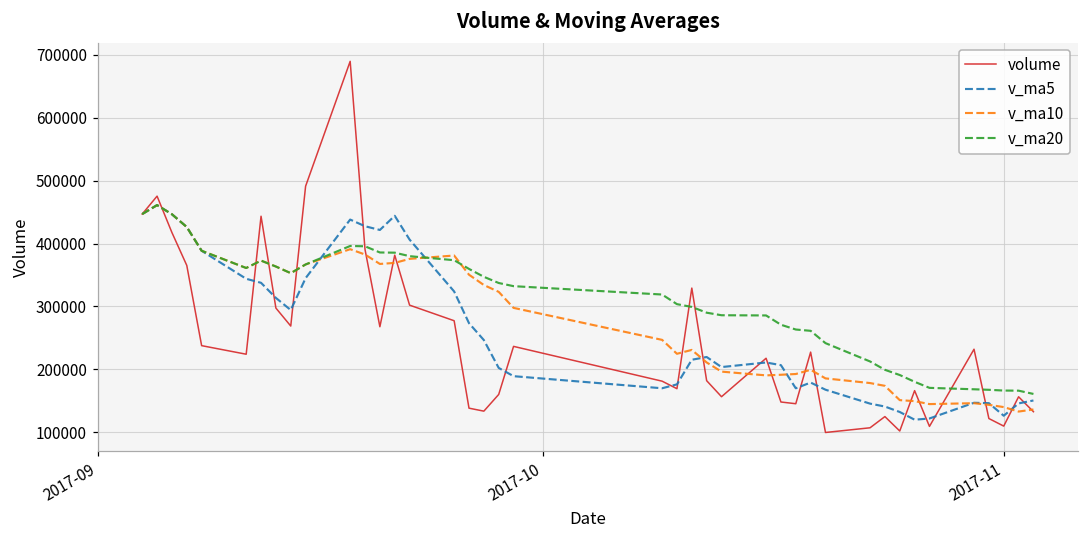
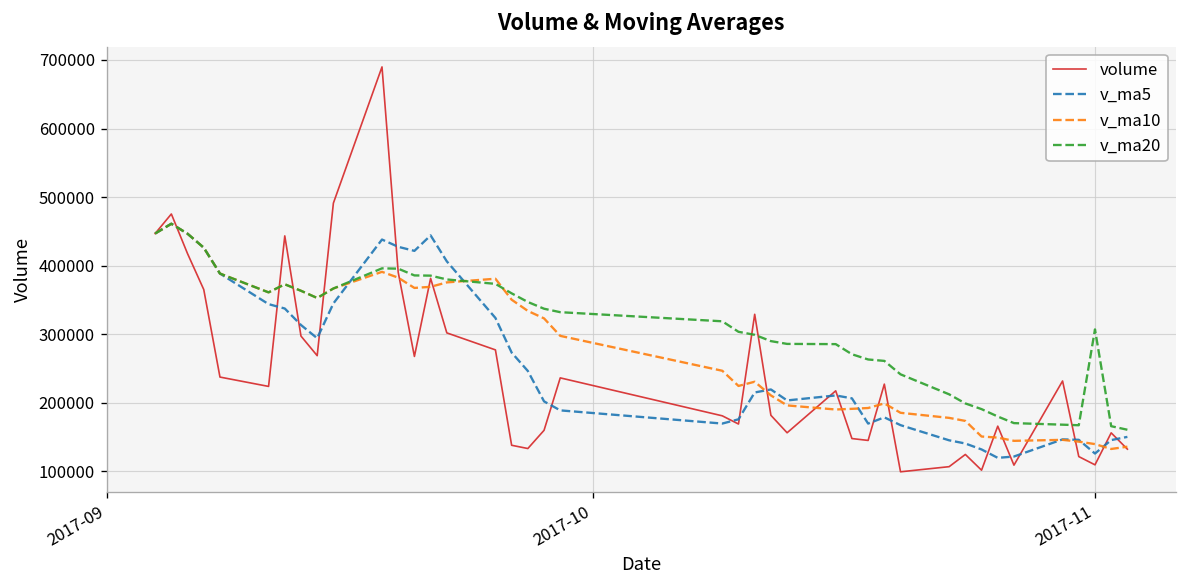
  {
    "volume": {
      "2017-11": 110000
    },
    "v_ma5": {
      "2017-11": 130000
    },
    "v_ma10": {
      "2017-11": 140000
    },
    "v_ma20": {
-     "2017-11": 170000
+     "2017-11": 310000
    }
  }
